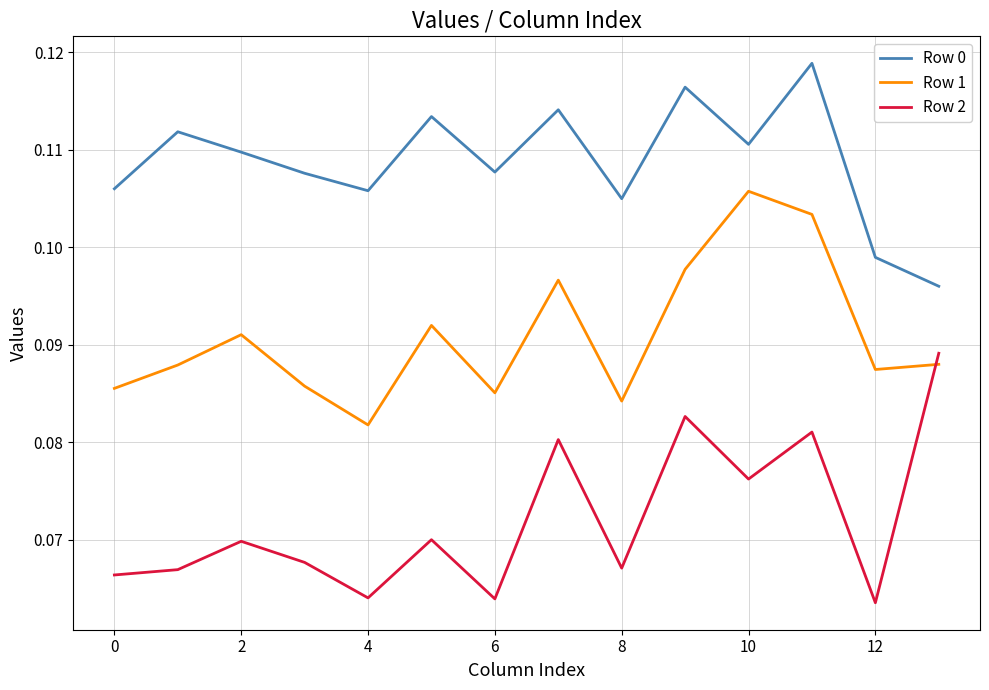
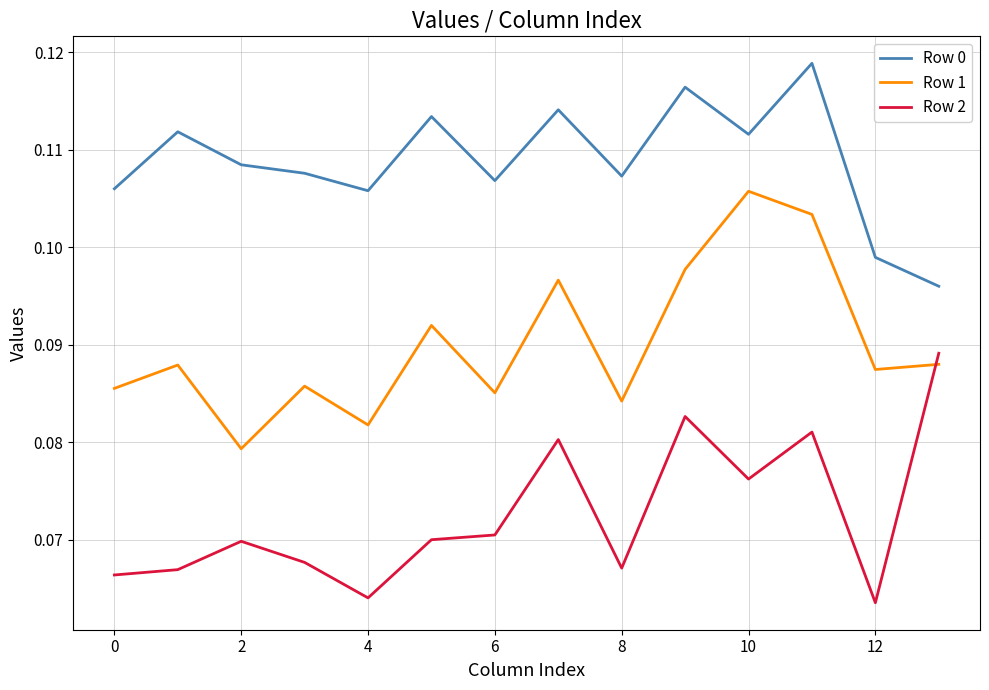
  {
    "Row 0": {
      "0": 0.106,
-     "2": 0.110,
+     "2": 0.108,
      "4": 0.106,
-     "6": 0.108,
-     "8": 0.105,
-     "10": 0.111,
+     "6": 0.107,
+     "8": 0.107,
+     "10": 0.112,
      "12": 0.099
    },
    "Row 1": {
      "0": 0.086,
-     "2": 0.091,
+     "2": 0.079,
      "4": 0.082,
      "6": 0.085,
      "8": 0.084,
      "10": 0.106,
      "12": 0.087
    },
    "Row 2": {
      "0": 0.066,
      "2": 0.070,
      "4": 0.064,
-     "6": 0.064,
+     "6": 0.070,
      "8": 0.067,
      "10": 0.076,
      "12": 0.064
    }
  }
